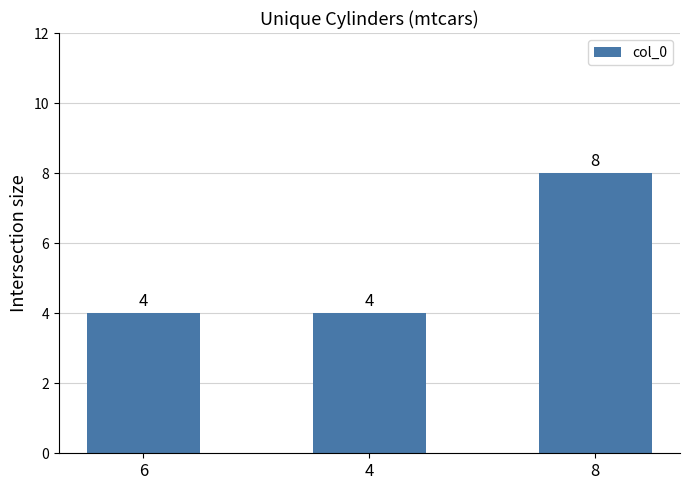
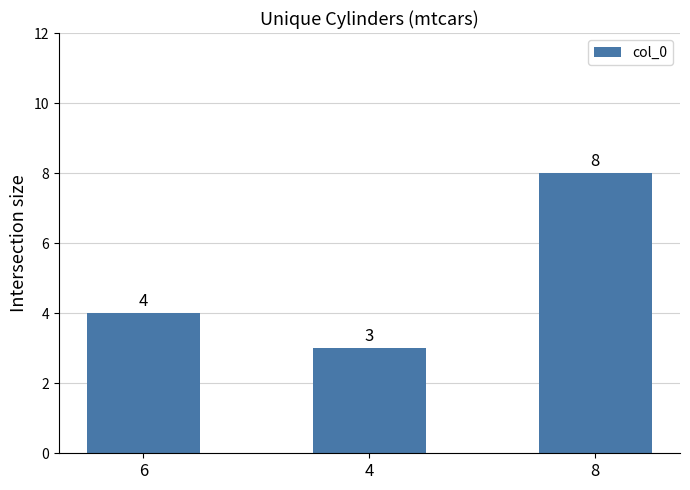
  {
    "6": 4,
-   "4": 4,
+   "4": 3,
    "8": 8
  }
